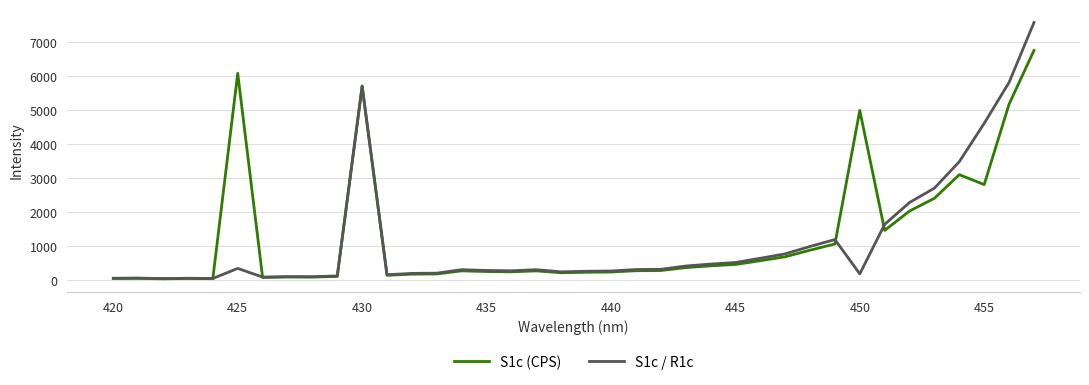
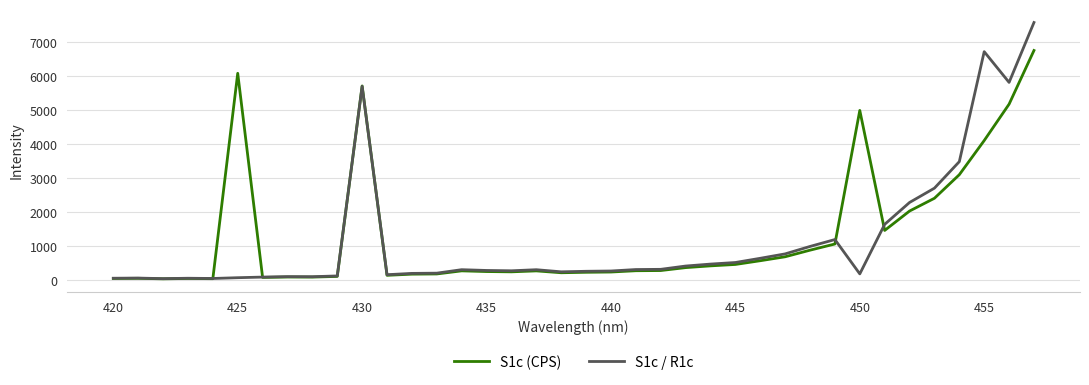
  {
    "S1c (CPS)": {
      "425": 6100,
      "450": 5000,
-     "455": 2800
+     "455": 4100
    },
    "S1c / R1c": {
-     "425": 400,
+     "425": 100,
      "450": 200,
-     "455": 4600
+     "455": 6700
    }
  }
